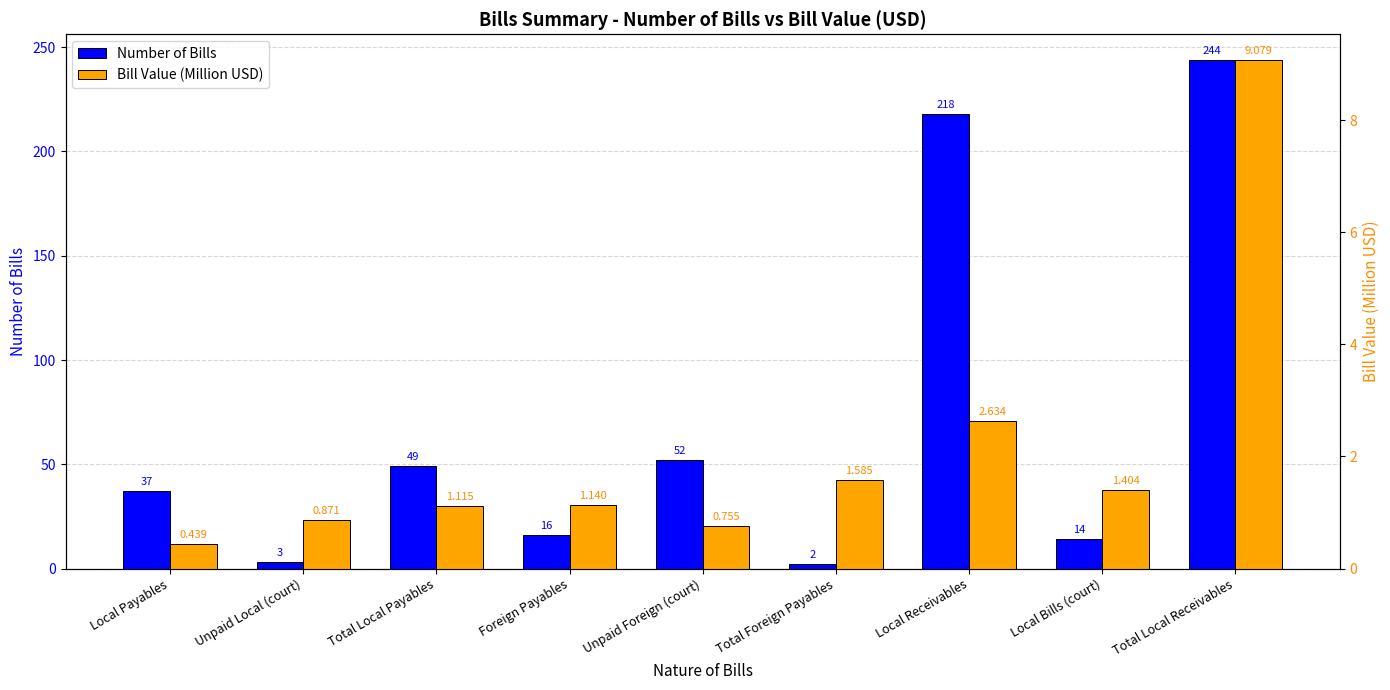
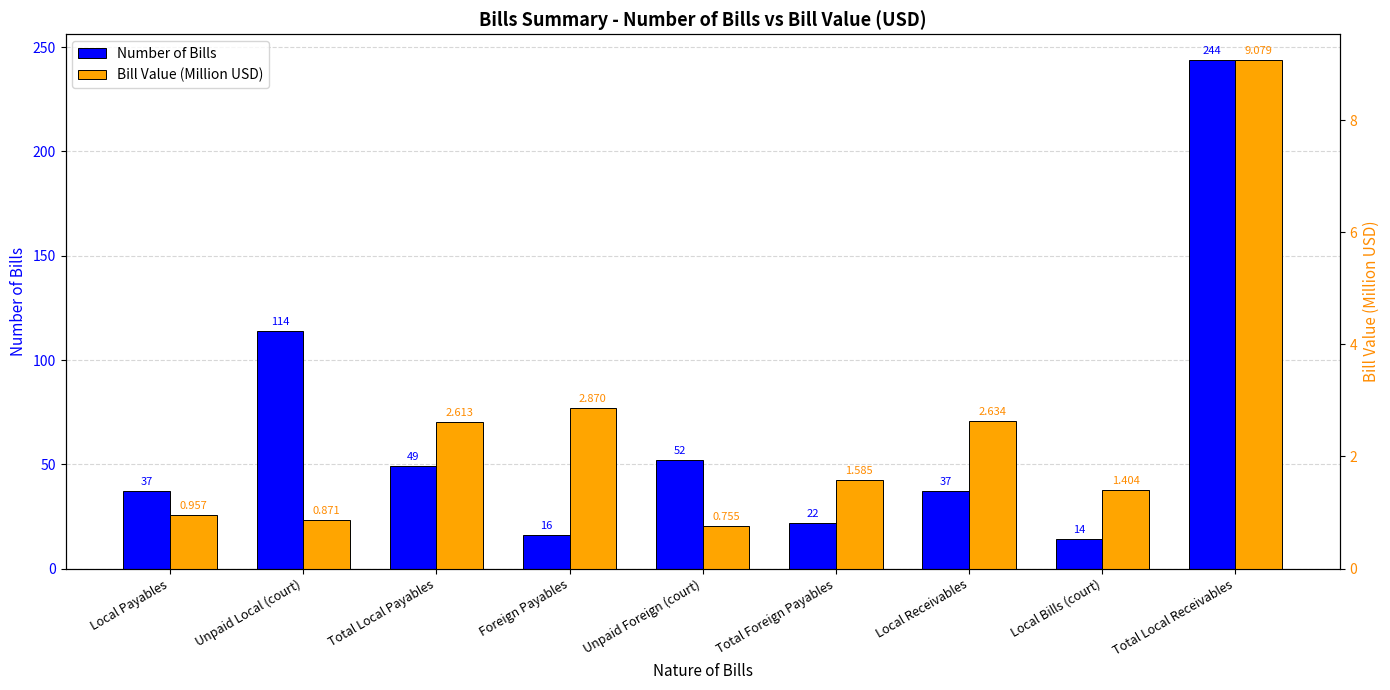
  {
    "Number of Bills": {
      "Local Payables": 37,
-     "Unpaid Local (court)": 3,
+     "Unpaid Local (court)": 114,
      "Total Local Payables": 49,
      "Foreign Payables": 16,
      "Unpaid Foreign (court)": 52,
-     "Total Foreign Payables": 2,
-     "Local Receivables": 218,
+     "Total Foreign Payables": 22,
+     "Local Receivables": 37,
      "Local Bills (court)": 14,
      "Total Local Receivables": 244
    },
    "Bill Value (Million USD)": {
-     "Local Payables": 0.439,
+     "Local Payables": 0.957,
      "Unpaid Local (court)": 0.871,
-     "Total Local Payables": 1.115,
-     "Foreign Payables": 1.140,
+     "Total Local Payables": 2.613,
+     "Foreign Payables": 2.870,
      "Unpaid Foreign (court)": 0.755,
      "Total Foreign Payables": 1.585,
      "Local Receivables": 2.634,
      "Local Bills (court)": 1.404,
      "Total Local Receivables": 9.079
    }
  }
